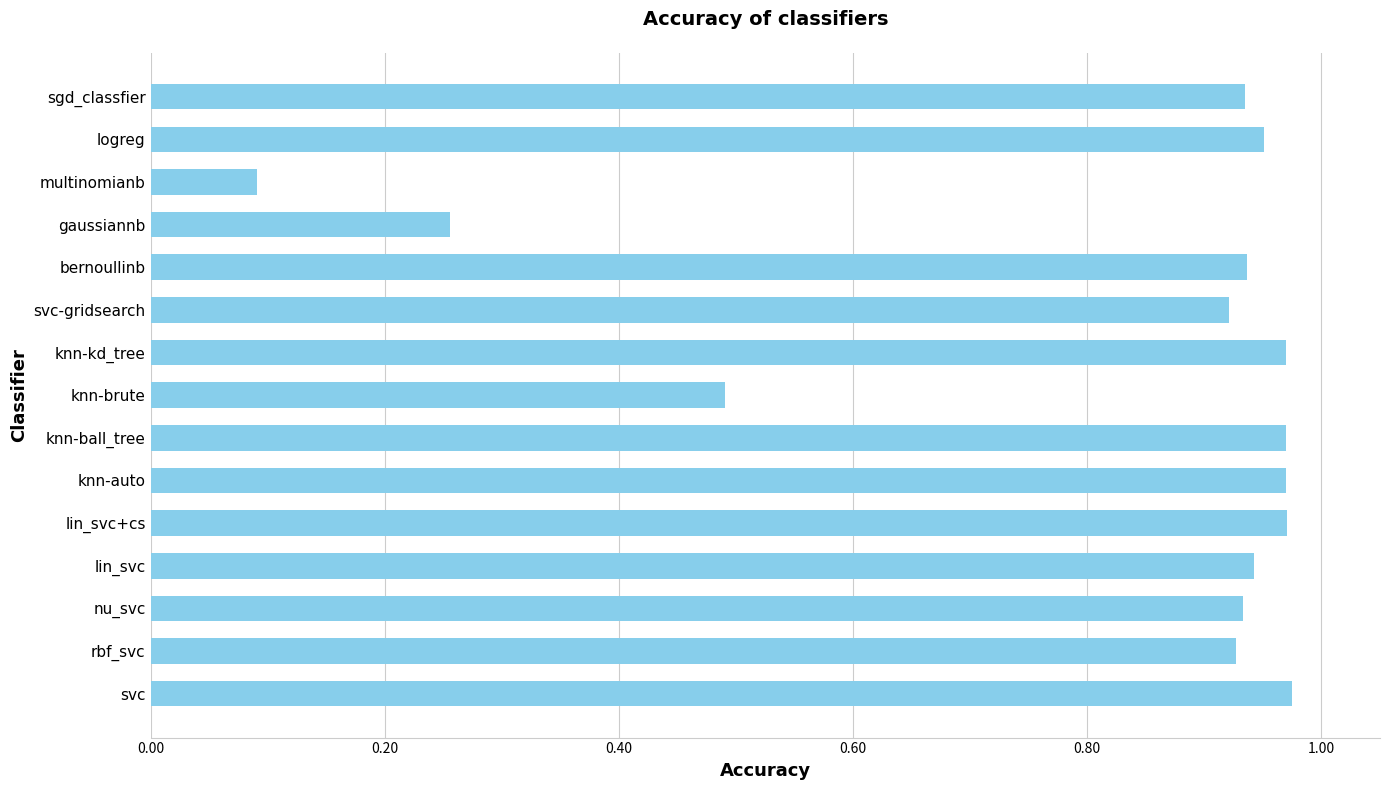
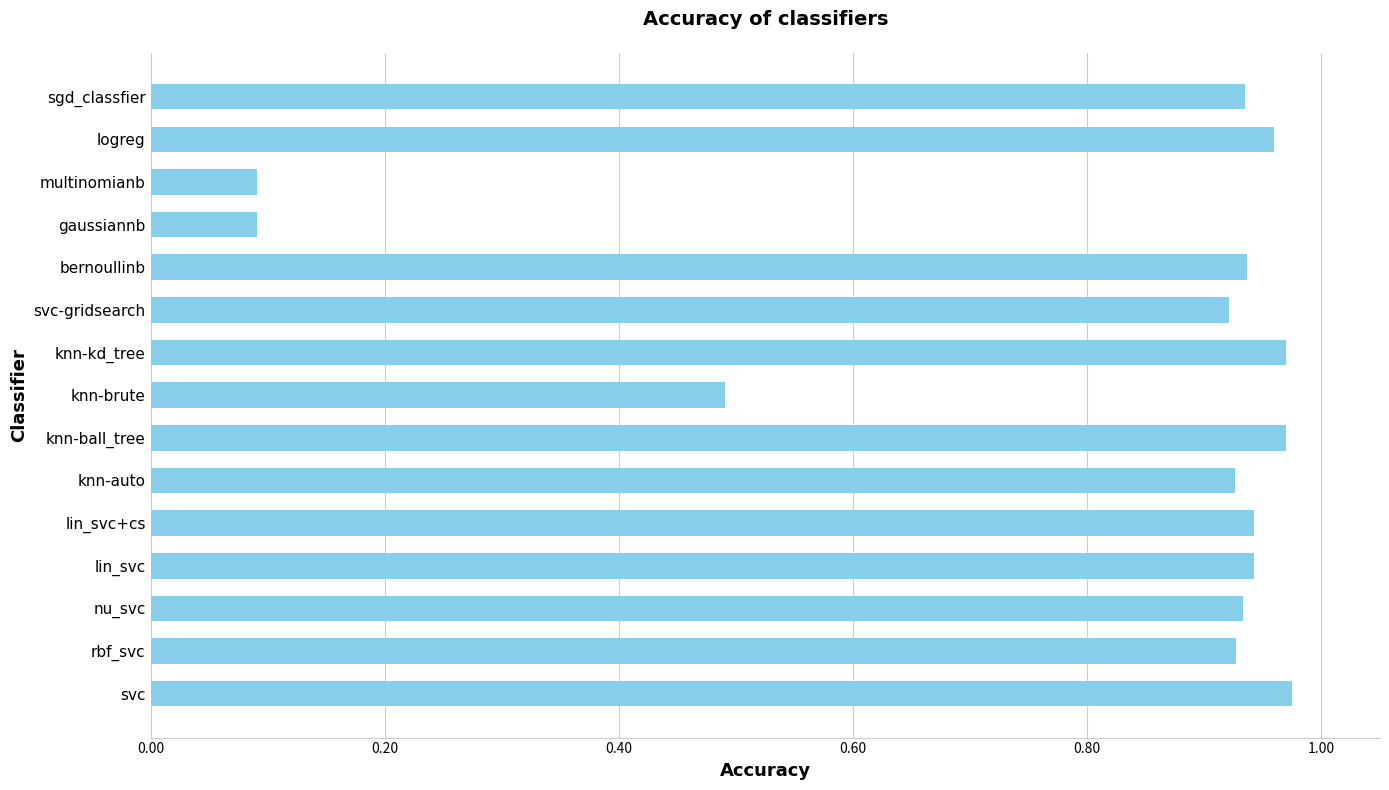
  {
    "sgd_classfier": 0.934,
-   "logreg": 0.951,
+   "logreg": 0.959,
    "multinomianb": 0.091,
-   "gaussiannb": 0.256,
+   "gaussiannb": 0.091,
    "bernoullinb": 0.937,
    "svc-gridsearch": 0.921,
    "knn-kd_tree": 0.970,
    "knn-brute": 0.491,
    "knn-ball_tree": 0.970,
-   "knn-auto": 0.970,
-   "lin_svc+cs": 0.971,
+   "knn-auto": 0.926,
+   "lin_svc+cs": 0.943,
    "lin_svc": 0.943,
    "nu_svc": 0.933,
    "rbf_svc": 0.927,
    "svc": 0.975
  }
